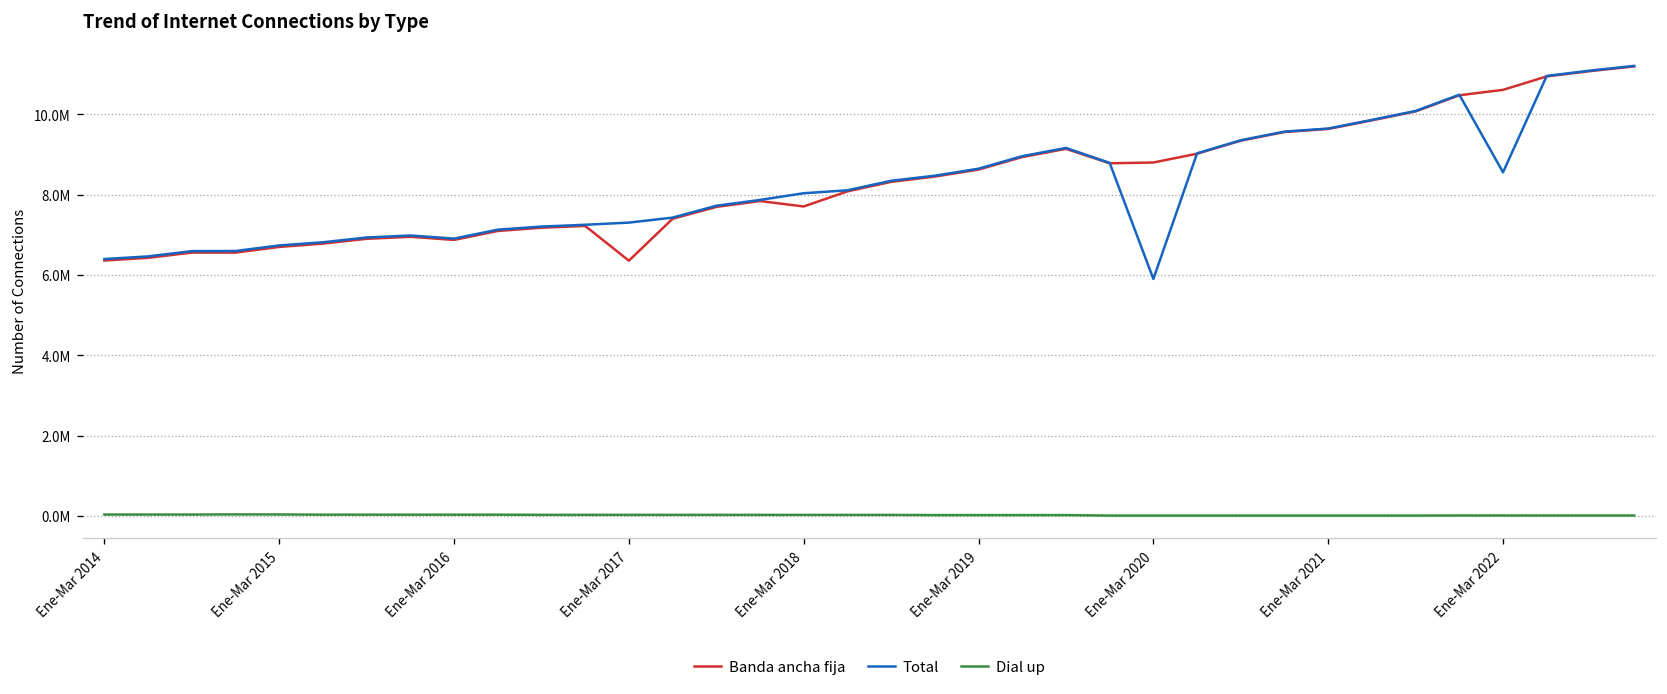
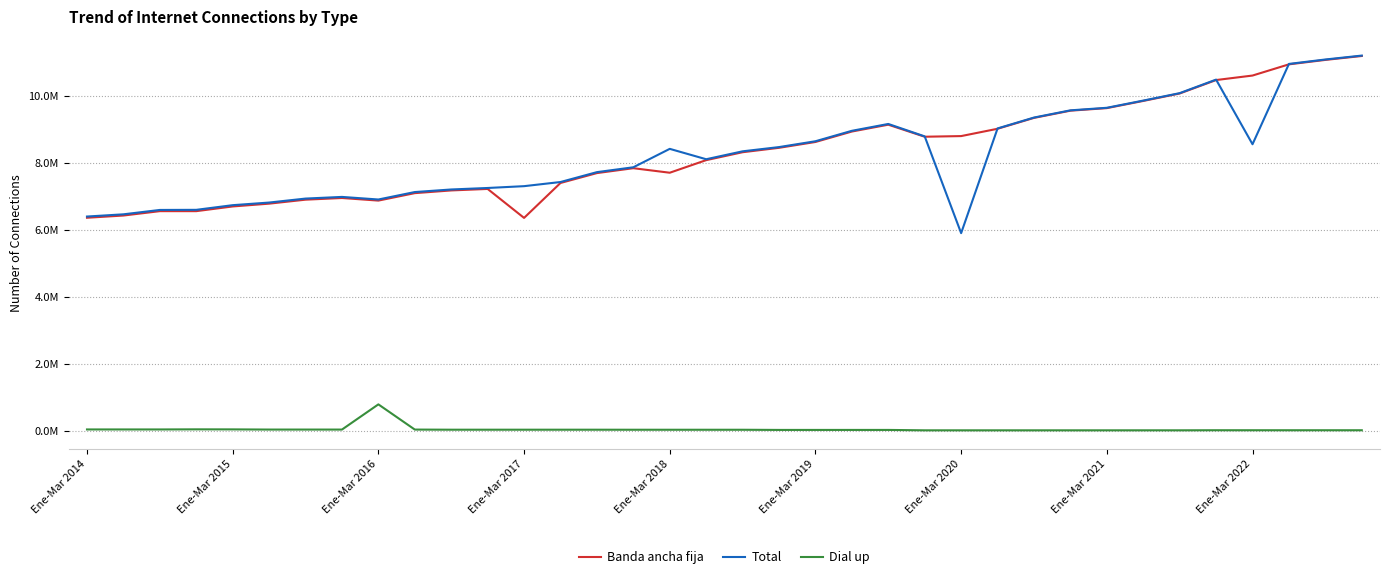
  {
    "Banda ancha fija": {
      "Ene-Mar 2017": 6400000,
      "Ene-Mar 2018": 7700000,
      "Ene-Mar 2020": 8800000,
      "Ene-Mar 2022": 10600000
    },
    "Total": {
      "Ene-Mar 2017": 7300000,
-     "Ene-Mar 2018": 8000000,
+     "Ene-Mar 2018": 8400000,
      "Ene-Mar 2020": 5900000,
      "Ene-Mar 2022": 8600000
    },
    "Dial up": {
      "Ene-Mar 2014": 0,
      "Ene-Mar 2015": 0,
-     "Ene-Mar 2016": 0,
+     "Ene-Mar 2016": 800000,
      "Ene-Mar 2017": 0,
      "Ene-Mar 2018": 0,
      "Ene-Mar 2019": 0,
      "Ene-Mar 2020": 0,
      "Ene-Mar 2021": 0,
      "Ene-Mar 2022": 0
    }
  }
